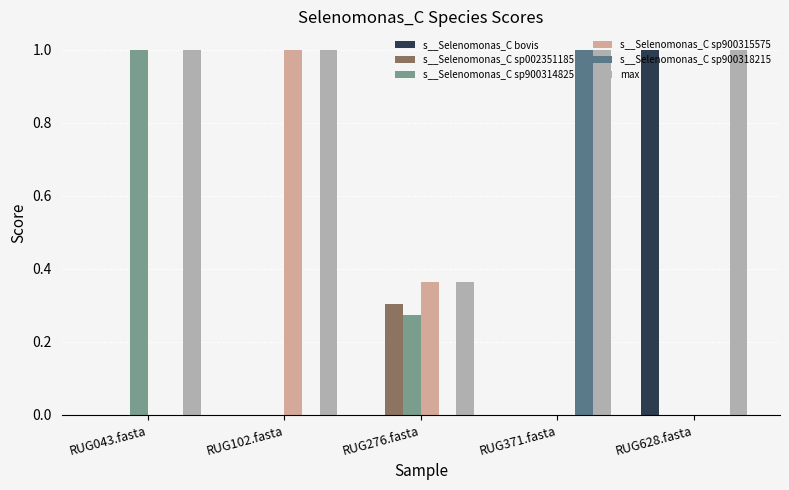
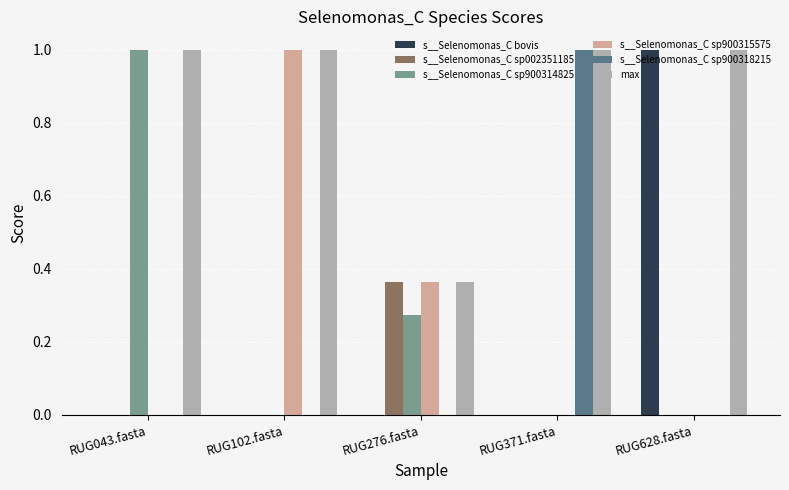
  {
    "s__Selenomonas_C bovis": {
      "RUG043.fasta": 0.00,
      "RUG102.fasta": 0.00,
      "RUG371.fasta": 0.00,
      "RUG628.fasta": 1.00
    },
    "s__Selenomonas_C sp002351185": {
      "RUG043.fasta": 0.00,
      "RUG102.fasta": 0.00,
-     "RUG276.fasta": 0.30,
+     "RUG276.fasta": 0.36,
      "RUG371.fasta": 0.00,
      "RUG628.fasta": 0.00
    }
  }
